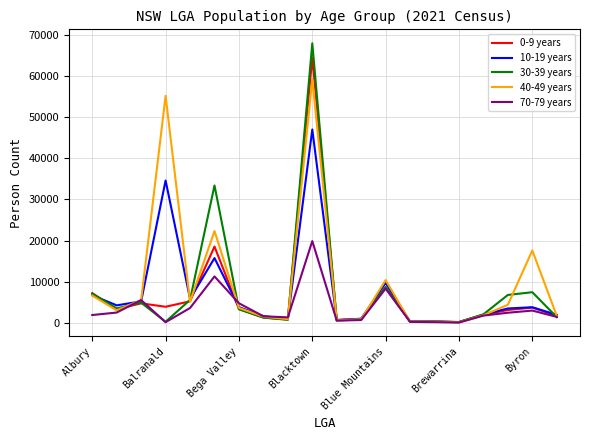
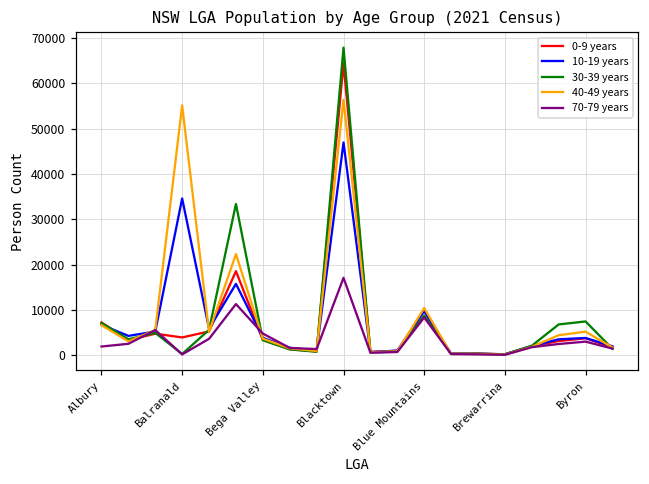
  {
    "0-9 years": {
      "Balranald": 4000,
      "Blacktown": 64000
    },
    "10-19 years": {
      "Balranald": 35000,
      "Blacktown": 47000,
      "Blue Mountains": 10000
    },
    "30-39 years": {
      "Blacktown": 68000,
      "Byron": 7000
    },
    "40-49 years": {
      "Balranald": 55000,
-     "Blacktown": 59000,
+     "Blacktown": 56000,
      "Blue Mountains": 10000,
-     "Byron": 18000
+     "Byron": 5000
    },
    "70-79 years": {
      "Albury": 2000,
      "Bega Valley": 5000,
-     "Blacktown": 20000,
+     "Blacktown": 17000,
      "Byron": 3000
    }
  }
